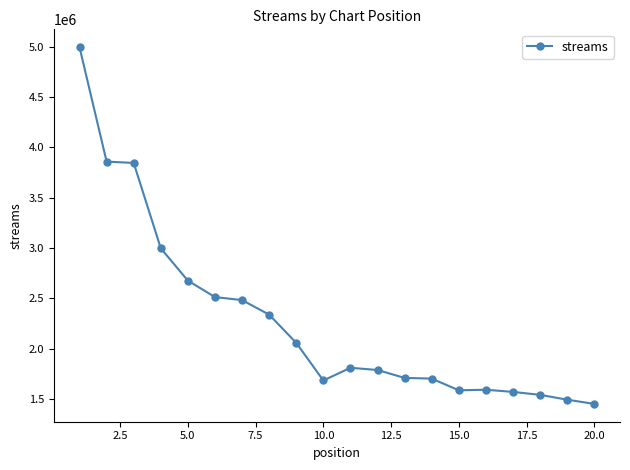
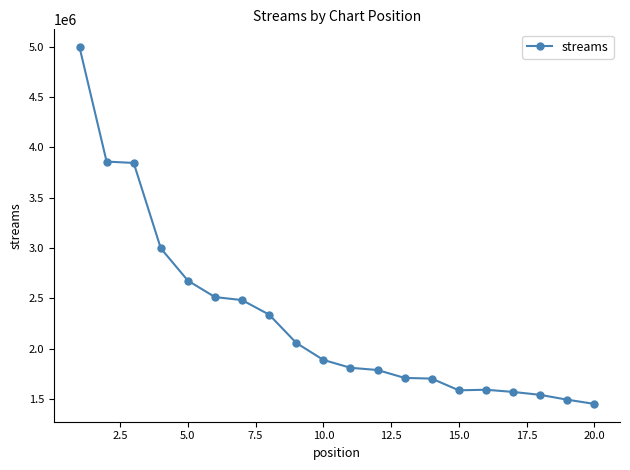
  {
    "5.0": 2680000,
-   "10.0": 1690000,
+   "10.0": 1890000,
    "15.0": 1590000,
    "20.0": 1450000
  }
